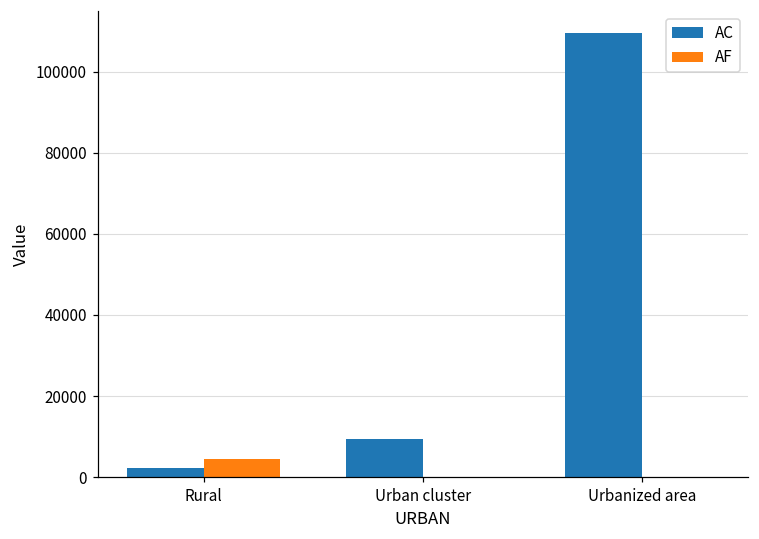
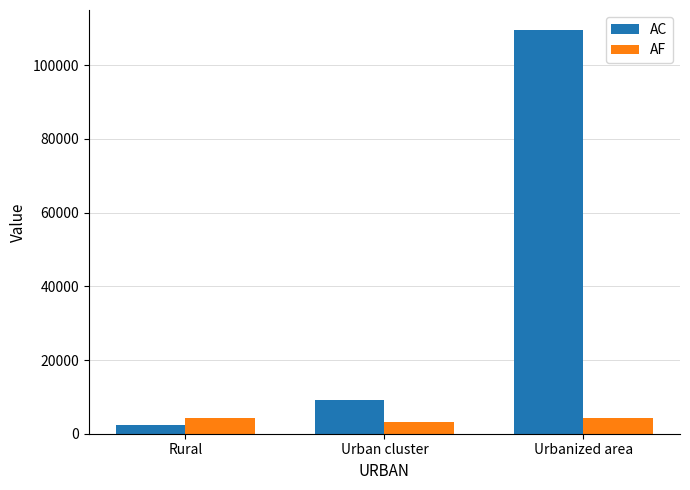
  {
    "AC": {
      "Rural": 2000,
      "Urban cluster": 9000,
      "Urbanized area": 110000
    },
    "AF": {
      "Rural": 4000,
-     "Urban cluster": 0,
-     "Urbanized area": 0
+     "Urban cluster": 3000,
+     "Urbanized area": 4000
    }
  }
